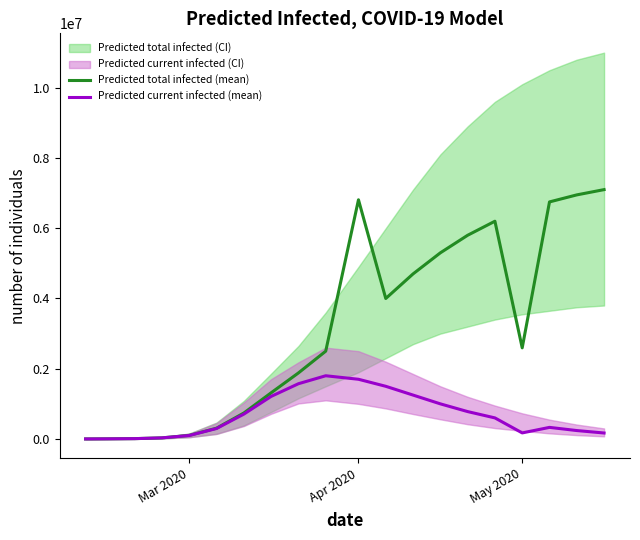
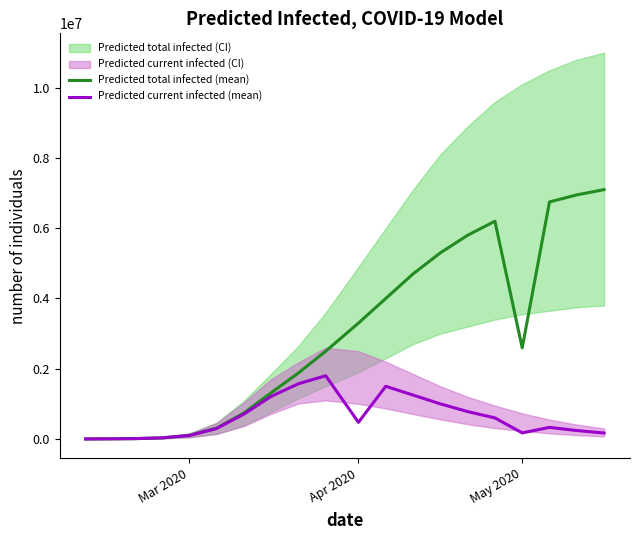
  {
    "Predicted total infected (mean)": {
-     "Apr 2020": 6800000,
+     "Apr 2020": 3300000,
      "May 2020": 2600000
    },
    "Predicted current infected (mean)": {
-     "Apr 2020": 1700000,
+     "Apr 2020": 500000,
      "May 2020": 200000
    }
  }
